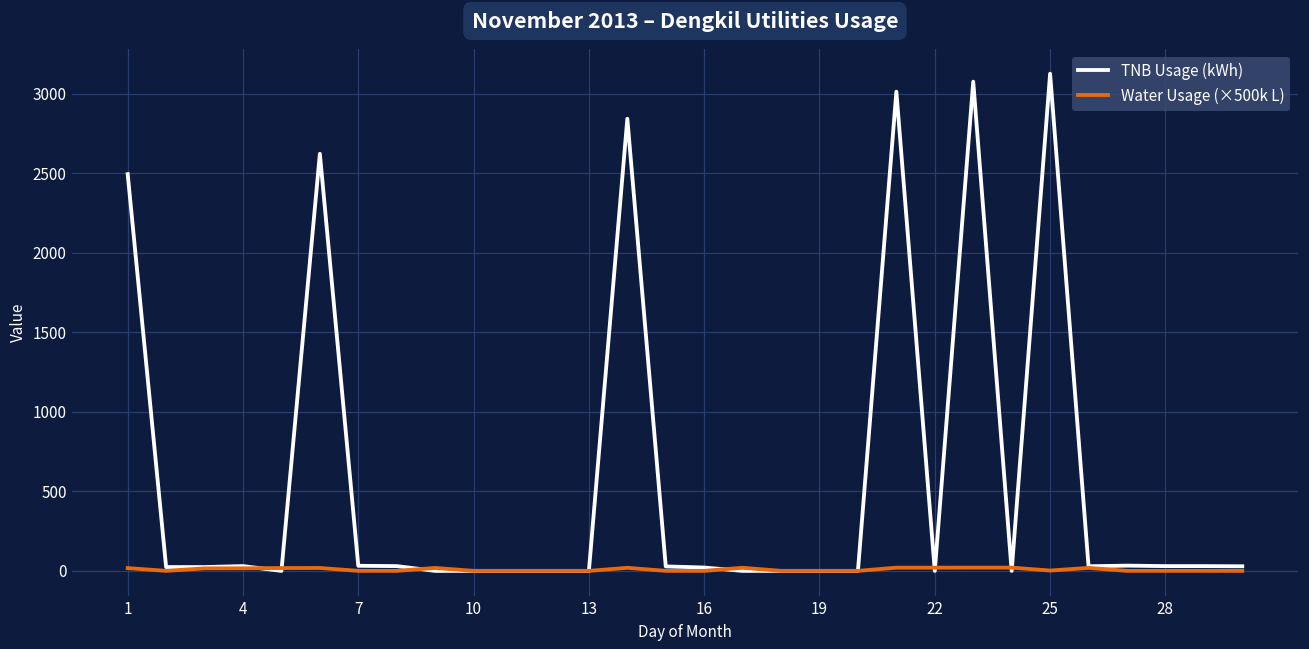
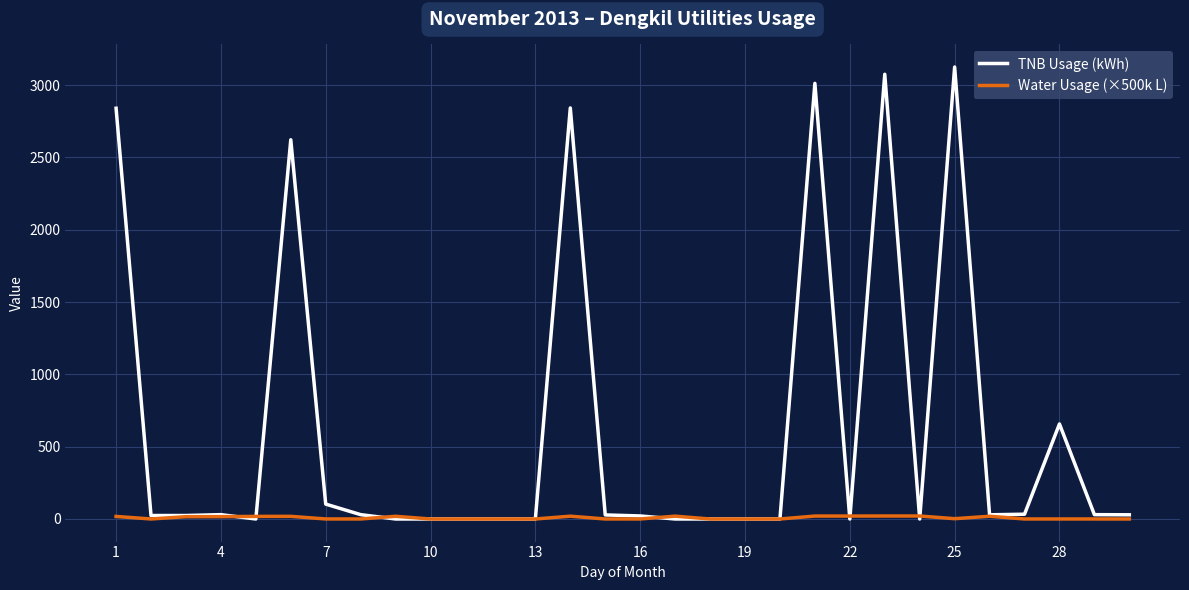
  {
    "TNB Usage (kWh)": {
-     "1": 2490,
-     "7": 30,
+     "1": 2840,
+     "7": 100,
      "16": 20,
      "22": 0,
      "25": 3130,
-     "28": 30
+     "28": 660
    },
    "Water Usage (×500k L)": {
      "1": 20,
      "7": 0,
      "16": 0,
      "22": 20,
      "25": 0,
      "28": 0
    }
  }
